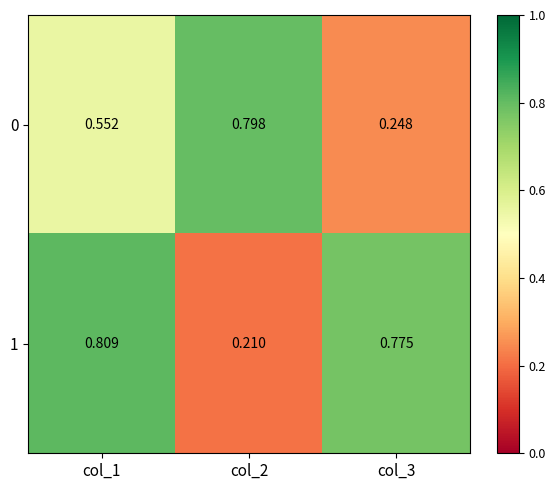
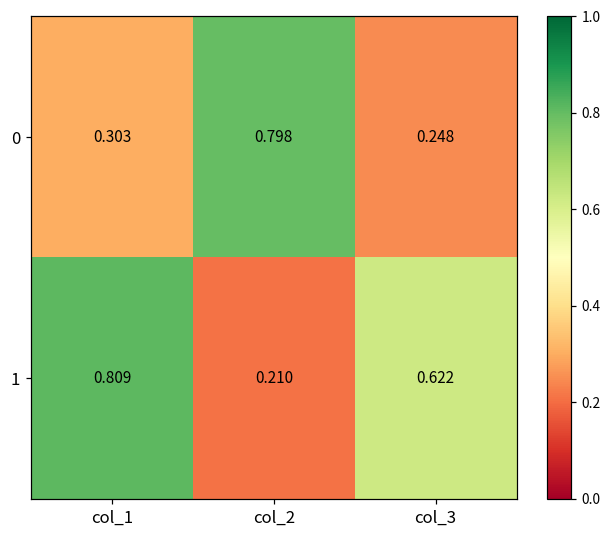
  {
    "0": {
-     "col_1": 0.552,
+     "col_1": 0.303,
      "col_2": 0.798,
      "col_3": 0.248
    },
    "1": {
      "col_1": 0.809,
      "col_2": 0.210,
-     "col_3": 0.775
+     "col_3": 0.622
    }
  }
